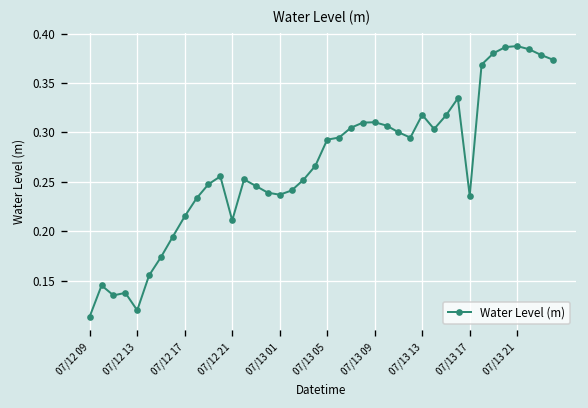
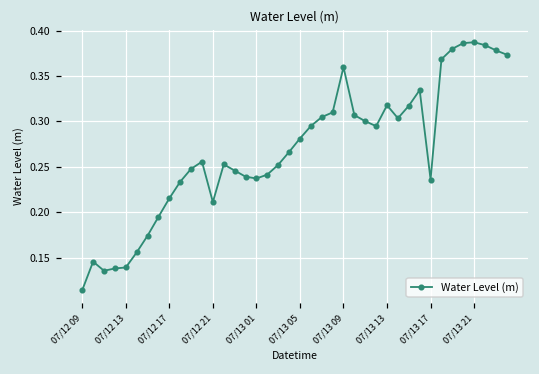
  {
    "07/12 09": 0.11,
-   "07/12 13": 0.12,
+   "07/12 13": 0.14,
    "07/12 17": 0.22,
    "07/12 21": 0.21,
    "07/13 01": 0.24,
-   "07/13 05": 0.29,
-   "07/13 09": 0.31,
+   "07/13 05": 0.28,
+   "07/13 09": 0.36,
    "07/13 13": 0.32,
    "07/13 17": 0.24,
    "07/13 21": 0.39
  }
